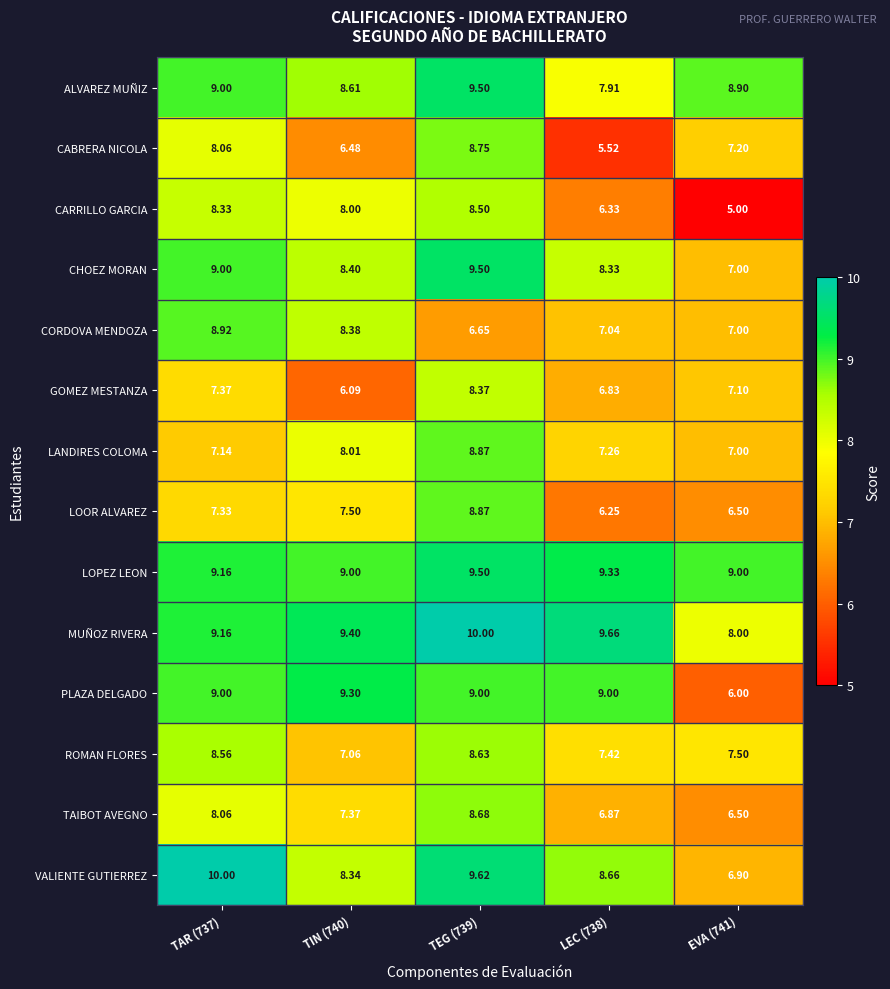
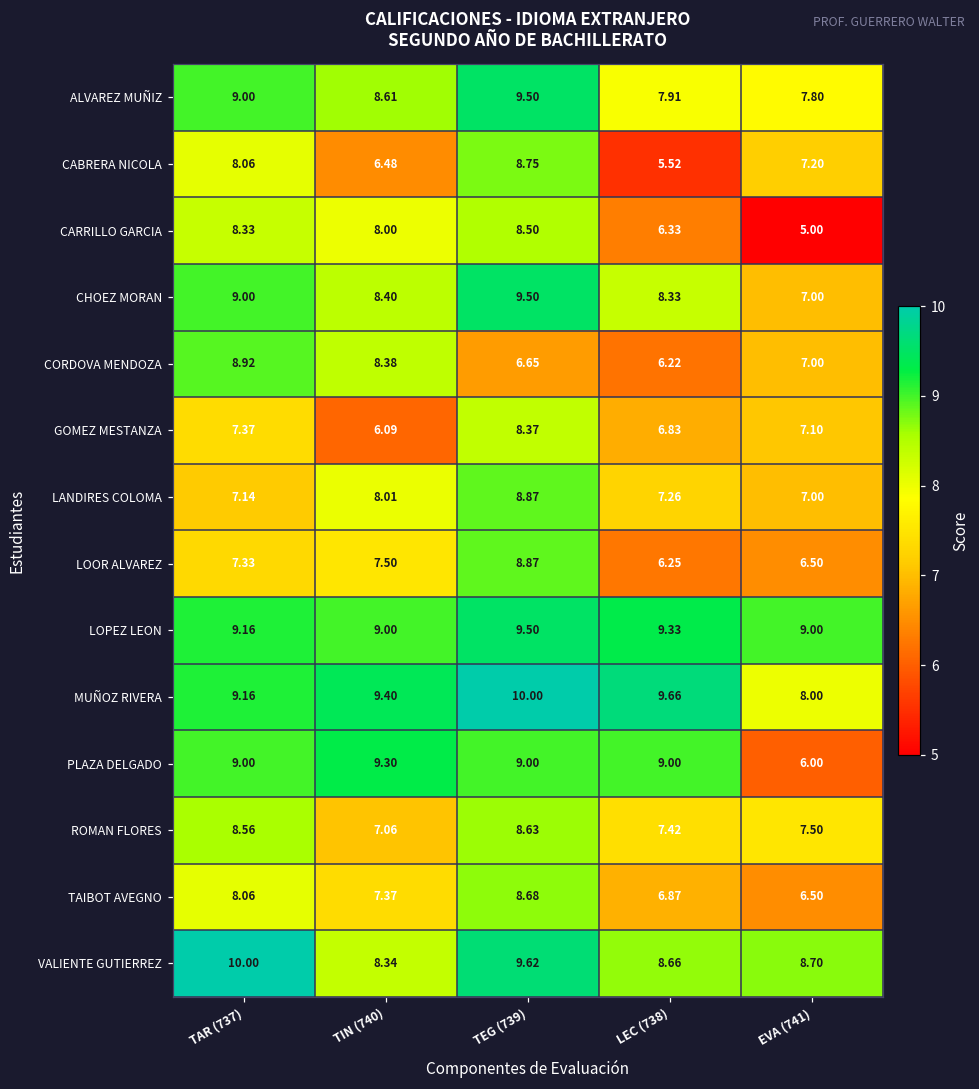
  {
    "ALVAREZ MUÑIZ": {
      "TAR (737)": 9.00,
      "TIN (740)": 8.61,
      "TEG (739)": 9.50,
      "LEC (738)": 7.91,
-     "EVA (741)": 8.90
+     "EVA (741)": 7.80
    },
    "CABRERA NICOLA": {
      "TAR (737)": 8.06,
      "TIN (740)": 6.48,
      "TEG (739)": 8.75,
      "LEC (738)": 5.52,
      "EVA (741)": 7.20
    },
    "CARRILLO GARCIA": {
      "TAR (737)": 8.33,
      "TIN (740)": 8.00,
      "TEG (739)": 8.50,
      "LEC (738)": 6.33,
      "EVA (741)": 5.00
    },
    "CHOEZ MORAN": {
      "TAR (737)": 9.00,
      "TIN (740)": 8.40,
      "TEG (739)": 9.50,
      "LEC (738)": 8.33,
      "EVA (741)": 7.00
    },
    "CORDOVA MENDOZA": {
      "TAR (737)": 8.92,
      "TIN (740)": 8.38,
      "TEG (739)": 6.65,
-     "LEC (738)": 7.04,
+     "LEC (738)": 6.22,
      "EVA (741)": 7.00
    },
    "GOMEZ MESTANZA": {
      "TAR (737)": 7.37,
      "TIN (740)": 6.09,
      "TEG (739)": 8.37,
      "LEC (738)": 6.83,
      "EVA (741)": 7.10
    },
    "LANDIRES COLOMA": {
      "TAR (737)": 7.14,
      "TIN (740)": 8.01,
      "TEG (739)": 8.87,
      "LEC (738)": 7.26,
      "EVA (741)": 7.00
    },
    "LOOR ALVAREZ": {
      "TAR (737)": 7.33,
      "TIN (740)": 7.50,
      "TEG (739)": 8.87,
      "LEC (738)": 6.25,
      "EVA (741)": 6.50
    },
    "LOPEZ LEON": {
      "TAR (737)": 9.16,
      "TIN (740)": 9.00,
      "TEG (739)": 9.50,
      "LEC (738)": 9.33,
      "EVA (741)": 9.00
    },
    "MUÑOZ RIVERA": {
      "TAR (737)": 9.16,
      "TIN (740)": 9.40,
      "TEG (739)": 10.00,
      "LEC (738)": 9.66,
      "EVA (741)": 8.00
    },
    "PLAZA DELGADO": {
      "TAR (737)": 9.00,
      "TIN (740)": 9.30,
      "TEG (739)": 9.00,
      "LEC (738)": 9.00,
      "EVA (741)": 6.00
    },
    "ROMAN FLORES": {
      "TAR (737)": 8.56,
      "TIN (740)": 7.06,
      "TEG (739)": 8.63,
      "LEC (738)": 7.42,
      "EVA (741)": 7.50
    },
    "TAIBOT AVEGNO": {
      "TAR (737)": 8.06,
      "TIN (740)": 7.37,
      "TEG (739)": 8.68,
      "LEC (738)": 6.87,
      "EVA (741)": 6.50
    },
    "VALIENTE GUTIERREZ": {
      "TAR (737)": 10.00,
      "TIN (740)": 8.34,
      "TEG (739)": 9.62,
      "LEC (738)": 8.66,
-     "EVA (741)": 6.90
+     "EVA (741)": 8.70
    }
  }
